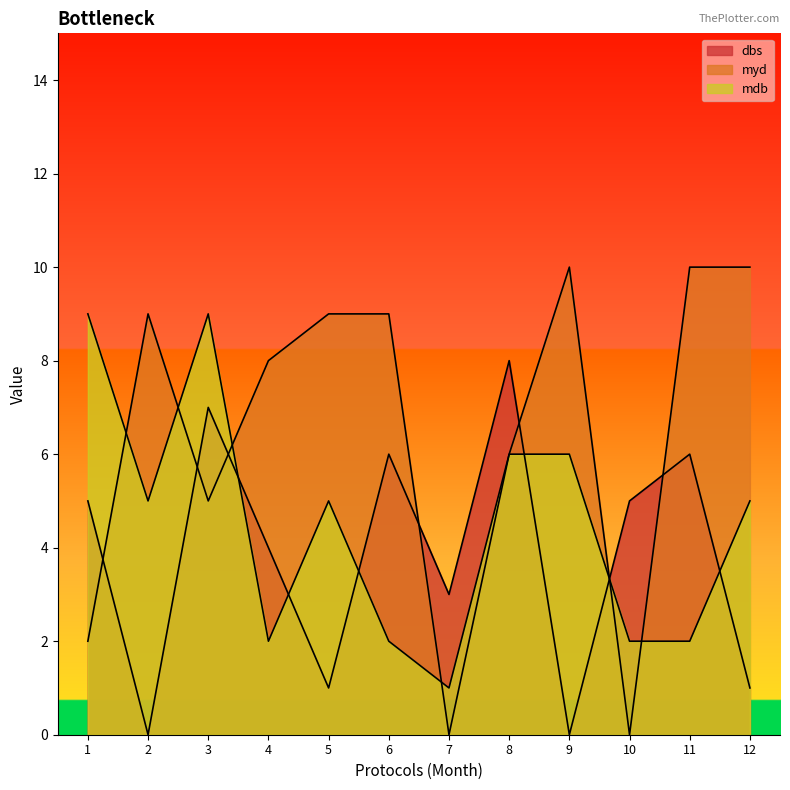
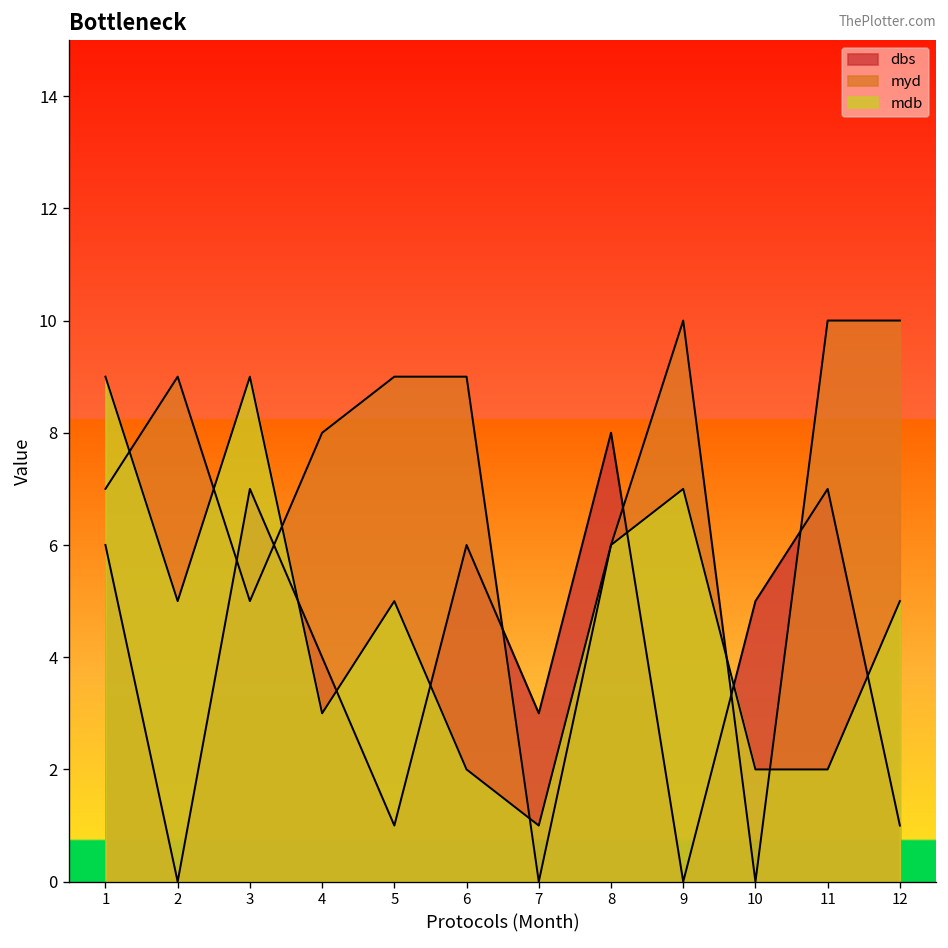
  {
    "dbs": {
-     "1": 5,
+     "1": 6,
      "2": 0,
      "3": 7,
      "4": 4,
      "5": 1,
      "6": 6,
      "7": 3,
      "8": 8,
      "9": 0,
      "10": 5,
-     "11": 6,
+     "11": 7,
      "12": 1
    },
    "myd": {
-     "1": 2,
+     "1": 7,
      "2": 9,
      "3": 5,
      "4": 8,
      "5": 9,
      "6": 9,
      "7": 0,
      "9": 10,
      "10": 0,
      "11": 10,
      "12": 10
    },
    "mdb": {
      "1": 9,
      "2": 5,
      "3": 9,
-     "4": 2,
+     "4": 3,
      "5": 5,
      "6": 2,
      "7": 1,
-     "9": 6,
+     "9": 7,
      "10": 2,
      "11": 2,
      "12": 5
    }
  }
